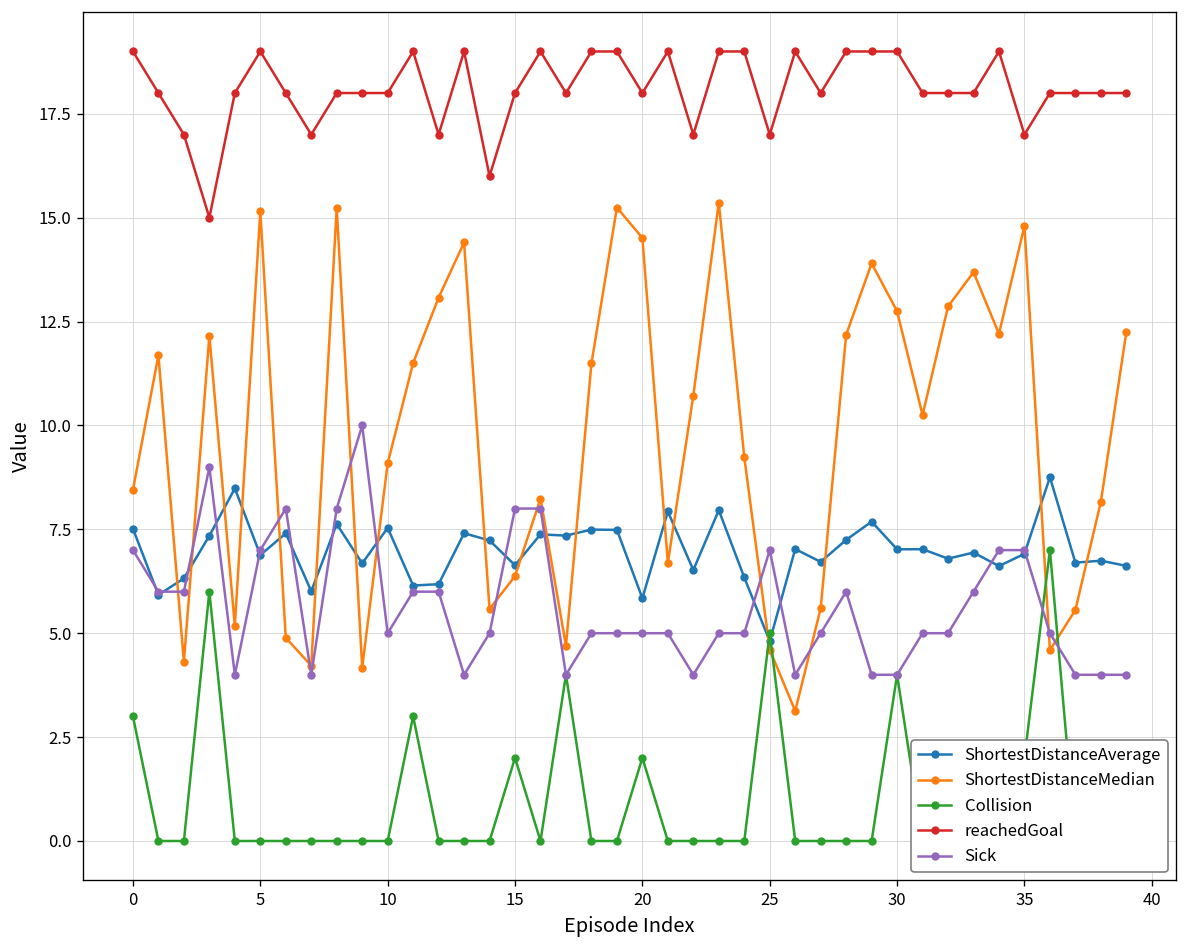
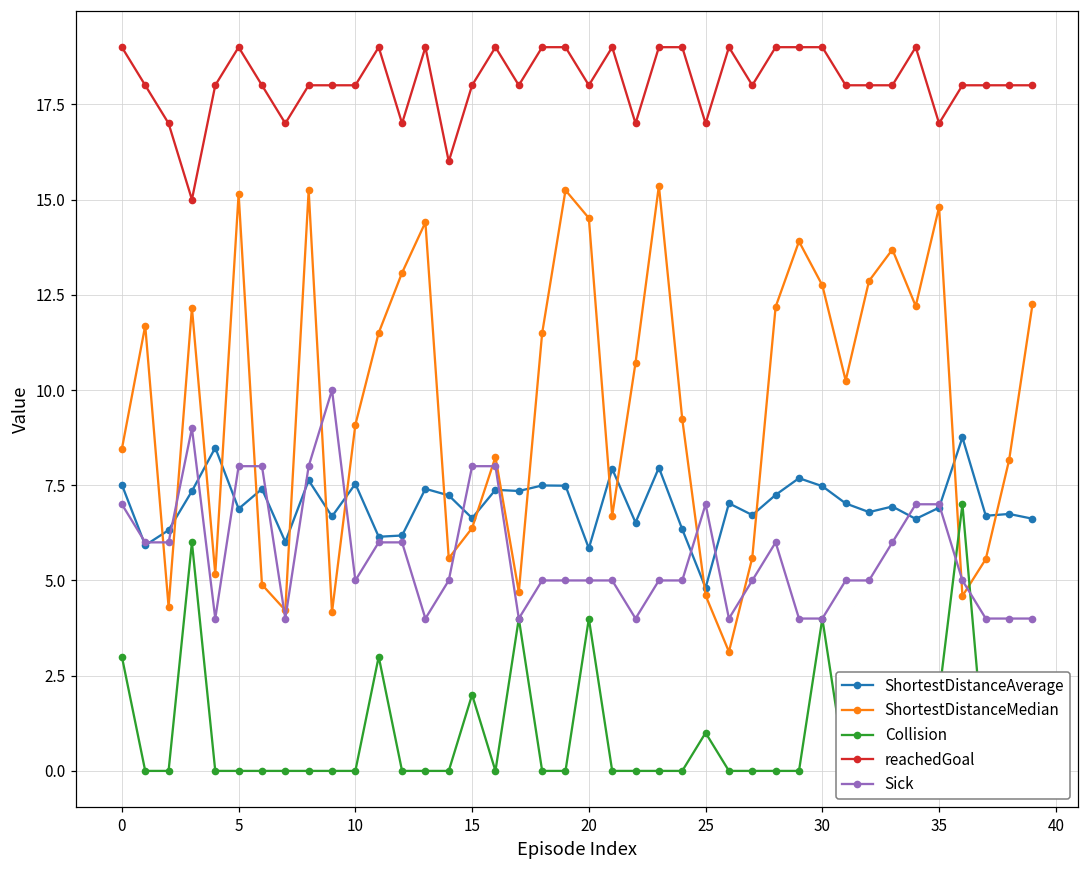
  {
    "ShortestDistanceAverage": {
      "0": 7.5,
      "5": 6.9,
      "10": 7.5,
      "15": 6.6,
      "20": 5.8,
      "25": 4.8,
-     "30": 7.0,
+     "30": 7.5,
      "35": 6.9
    },
    "ShortestDistanceMedian": {
      "0": 8.5,
      "5": 15.1,
      "10": 9.1,
      "15": 6.4,
      "20": 14.5,
      "25": 4.6,
      "30": 12.7,
      "35": 14.8
    },
    "Collision": {
      "0": 3,
      "5": 0,
      "10": 0,
      "15": 2,
-     "20": 2,
-     "25": 5
+     "20": 4,
+     "25": 1
    },
    "reachedGoal": {
      "0": 19.0,
      "5": 19.0,
      "10": 18.0,
      "15": 18.0,
      "20": 18.0,
      "25": 17.0,
      "30": 19.0,
      "35": 17.0
    },
    "Sick": {
      "0": 7,
-     "5": 7,
+     "5": 8,
      "10": 5,
      "15": 8,
      "20": 5,
      "25": 7,
      "35": 7
    }
  }
